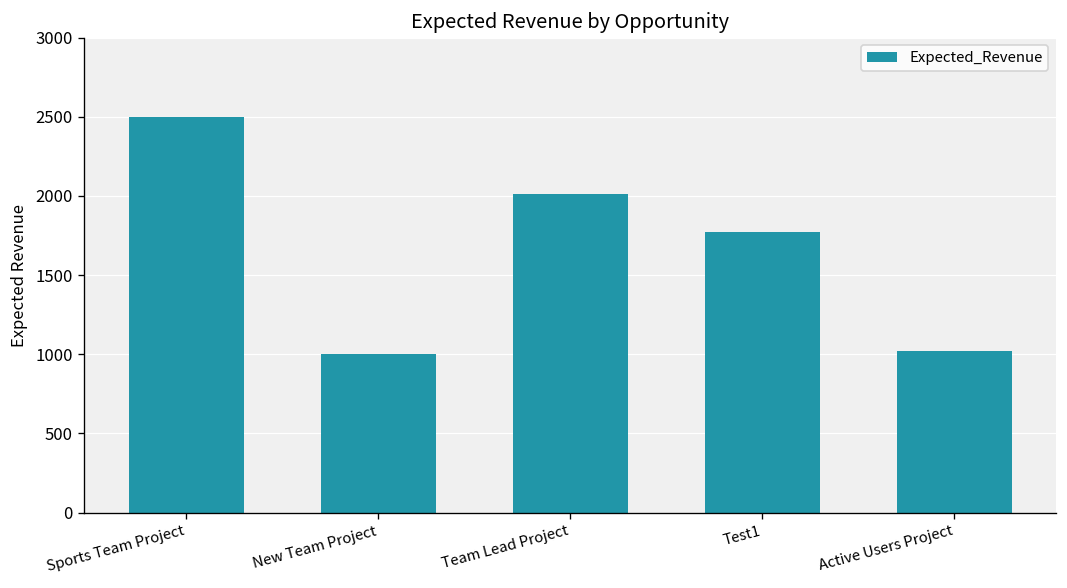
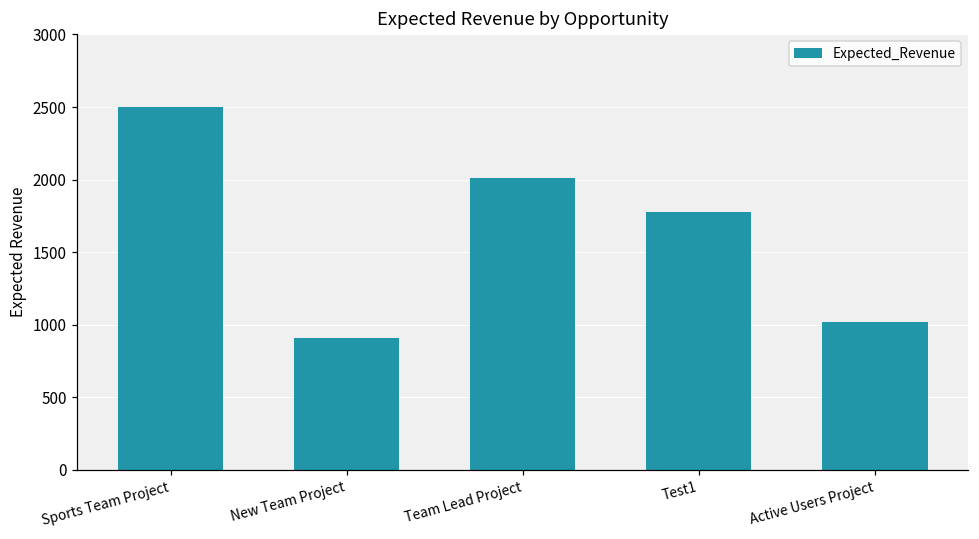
  {
    "Sports Team Project": 2500,
-   "New Team Project": 1000,
+   "New Team Project": 910,
    "Team Lead Project": 2010,
    "Test1": 1780,
    "Active Users Project": 1020
  }
